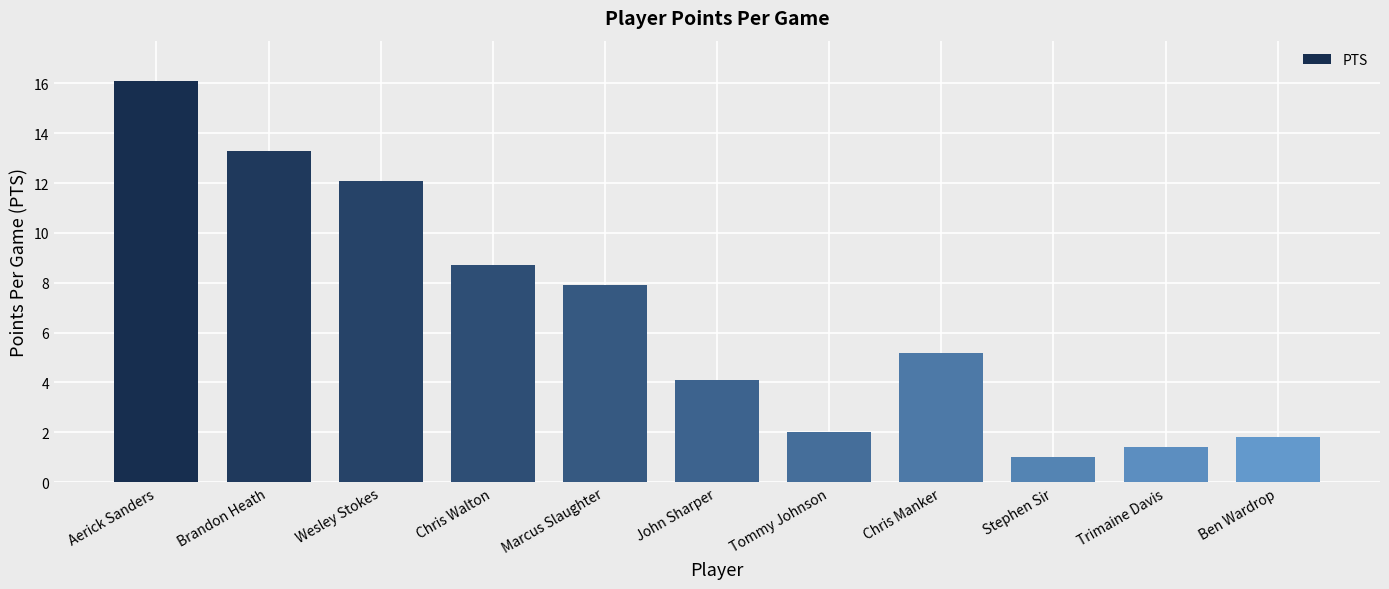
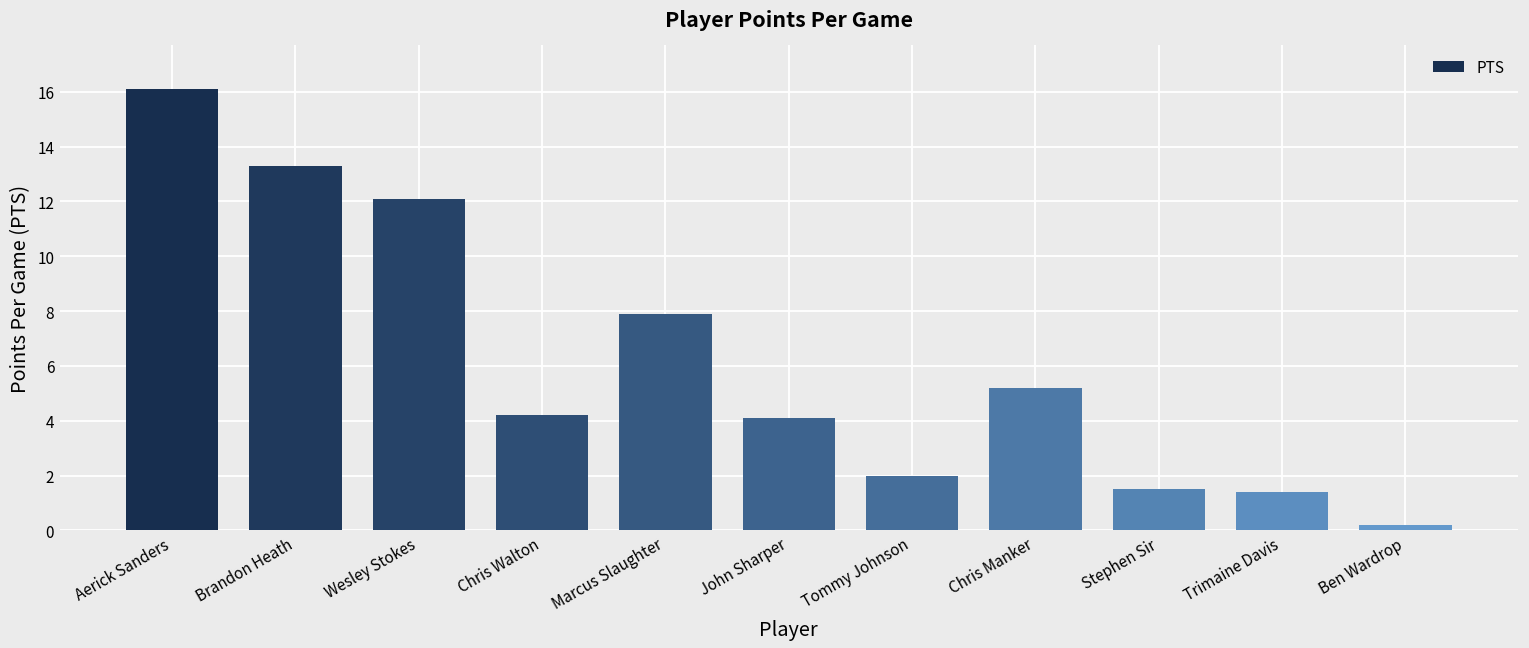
  {
    "Aerick Sanders": 16.1,
    "Brandon Heath": 13.3,
    "Wesley Stokes": 12.1,
-   "Chris Walton": 8.7,
+   "Chris Walton": 4.2,
    "Marcus Slaughter": 7.9,
    "John Sharper": 4.1,
    "Tommy Johnson": 2.0,
    "Chris Manker": 5.2,
-   "Stephen Sir": 1.0,
+   "Stephen Sir": 1.5,
    "Trimaine Davis": 1.4,
-   "Ben Wardrop": 1.8
+   "Ben Wardrop": 0.2
  }
